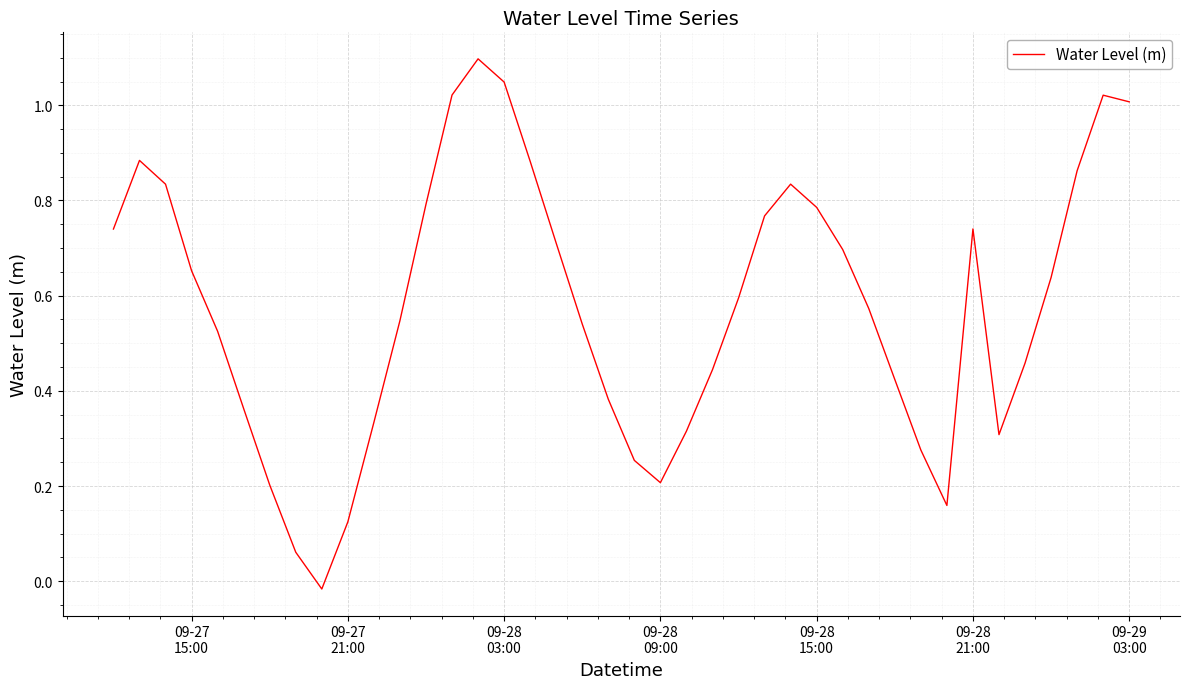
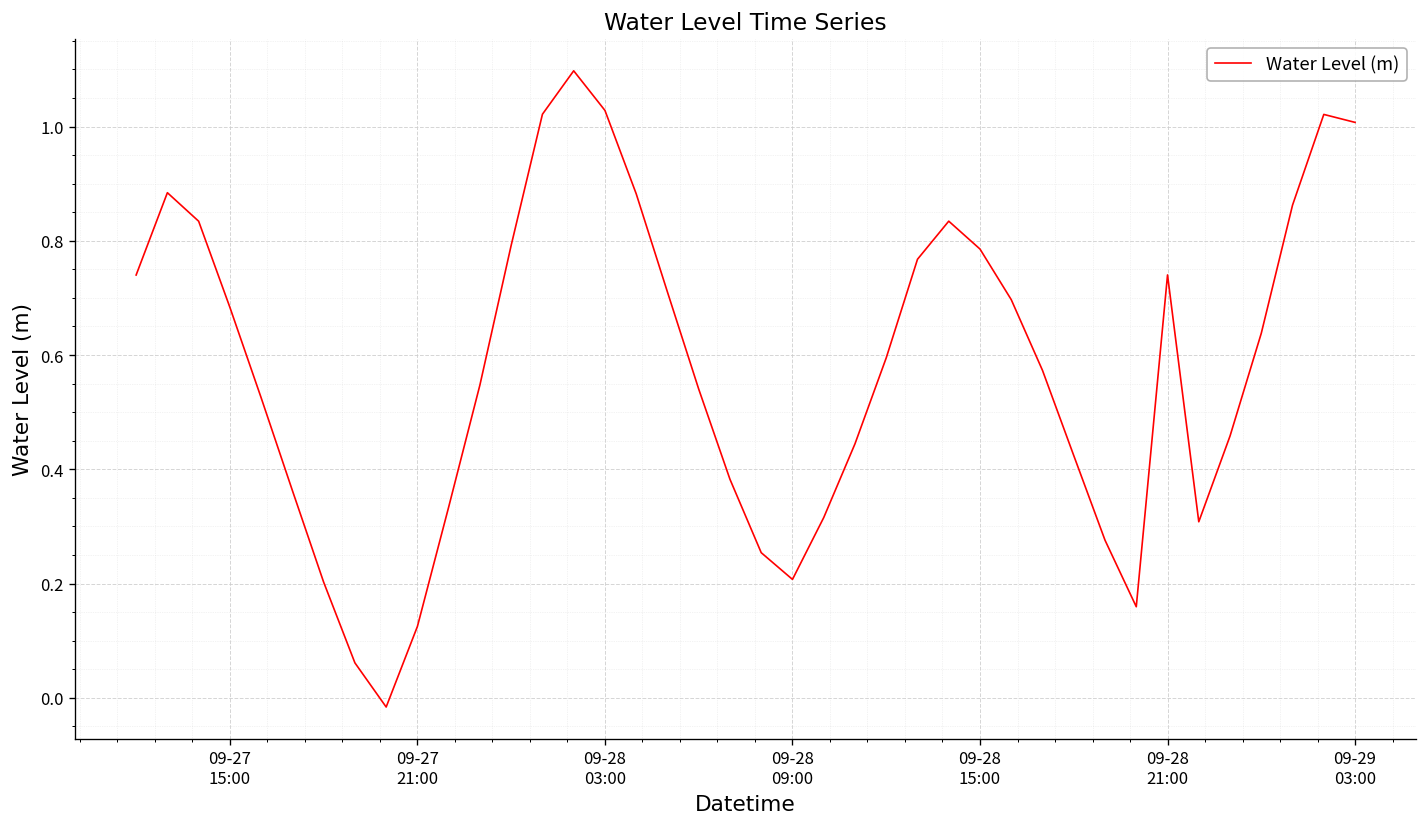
  {
-   "09-27 15:00": 0.65,
+   "09-27 15:00": 0.68,
    "09-27 21:00": 0.12,
-   "09-28 03:00": 1.05,
+   "09-28 03:00": 1.03,
    "09-28 09:00": 0.21,
    "09-28 15:00": 0.79,
    "09-28 21:00": 0.74,
    "09-29 03:00": 1.01
  }
